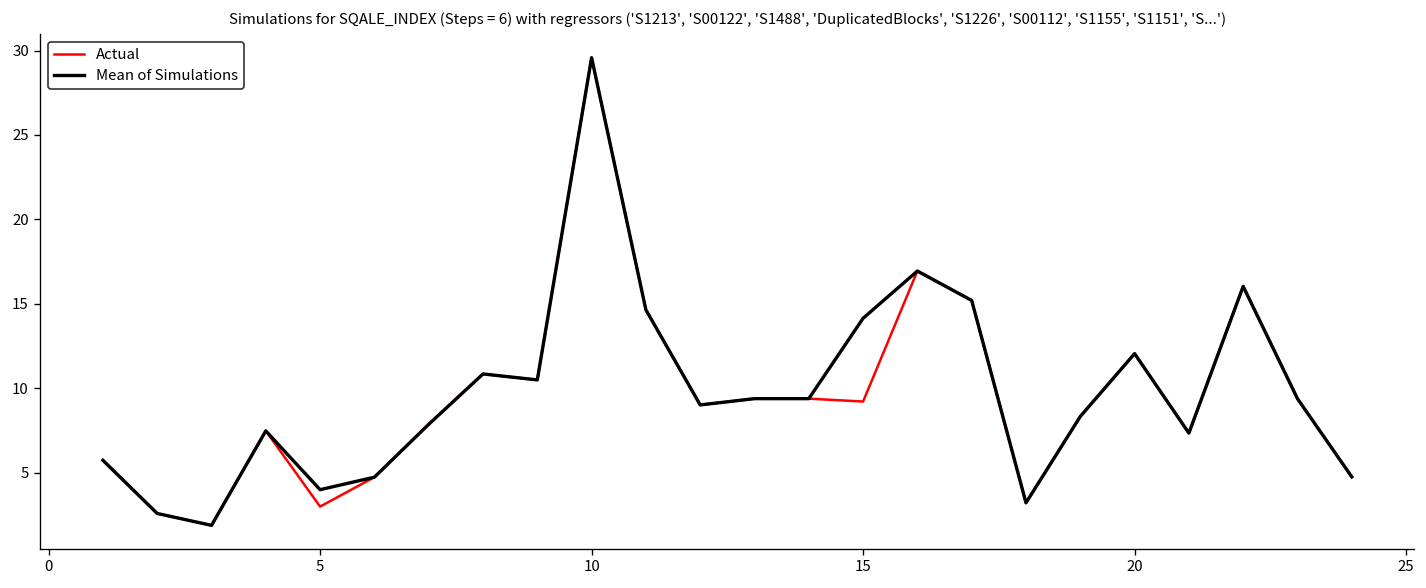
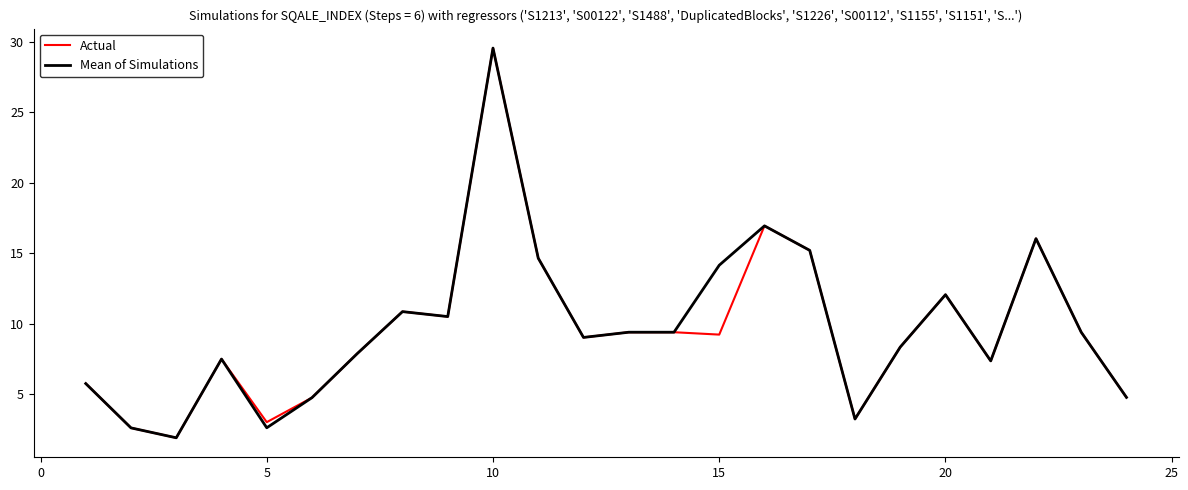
  {
    "Actual": {
      "5": 3.0,
      "15": 9.2
    },
    "Mean of Simulations": {
-     "5": 4.0,
+     "5": 2.6,
      "15": 14.1
    }
  }
